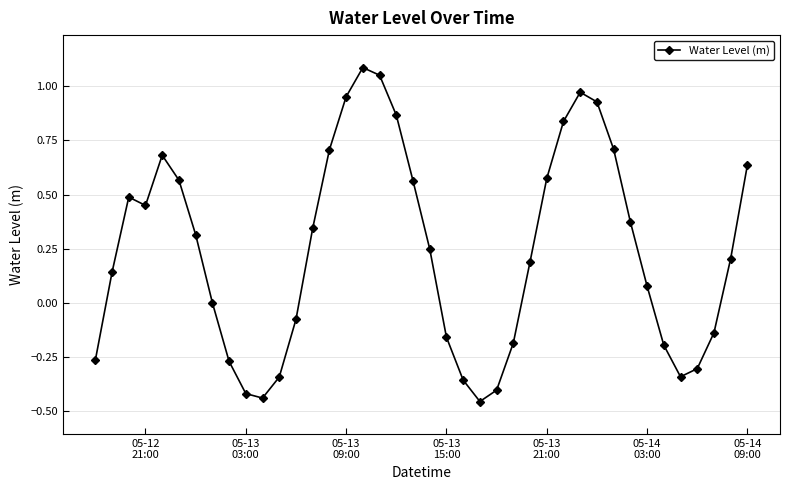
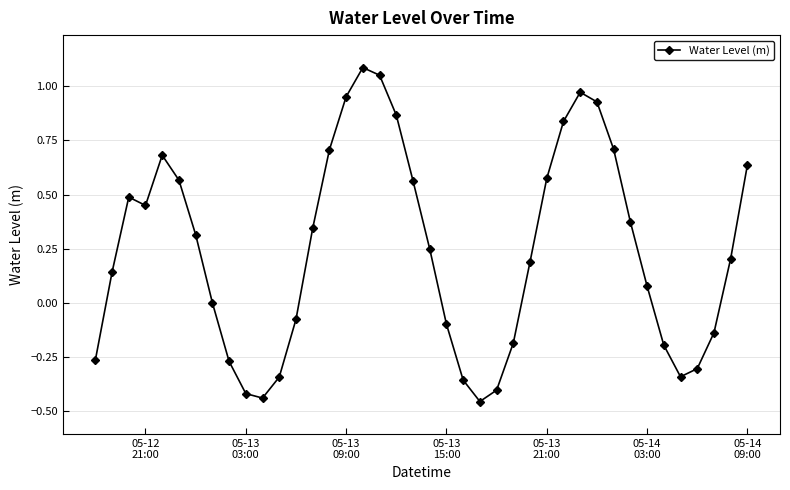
  {
    "05-12 21:00": 0.45,
    "05-13 03:00": -0.42,
    "05-13 09:00": 0.95,
-   "05-13 15:00": -0.16,
+   "05-13 15:00": -0.10,
    "05-13 21:00": 0.57,
    "05-14 03:00": 0.08,
    "05-14 09:00": 0.64
  }
